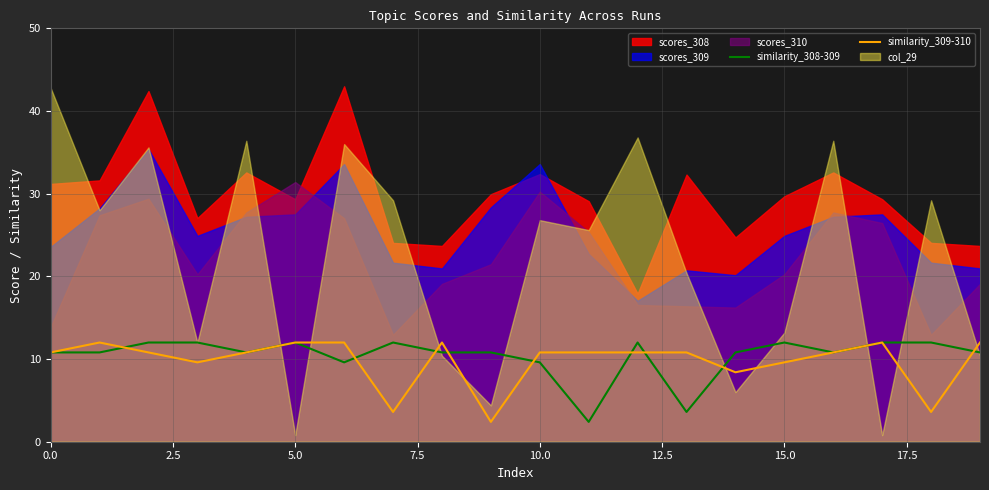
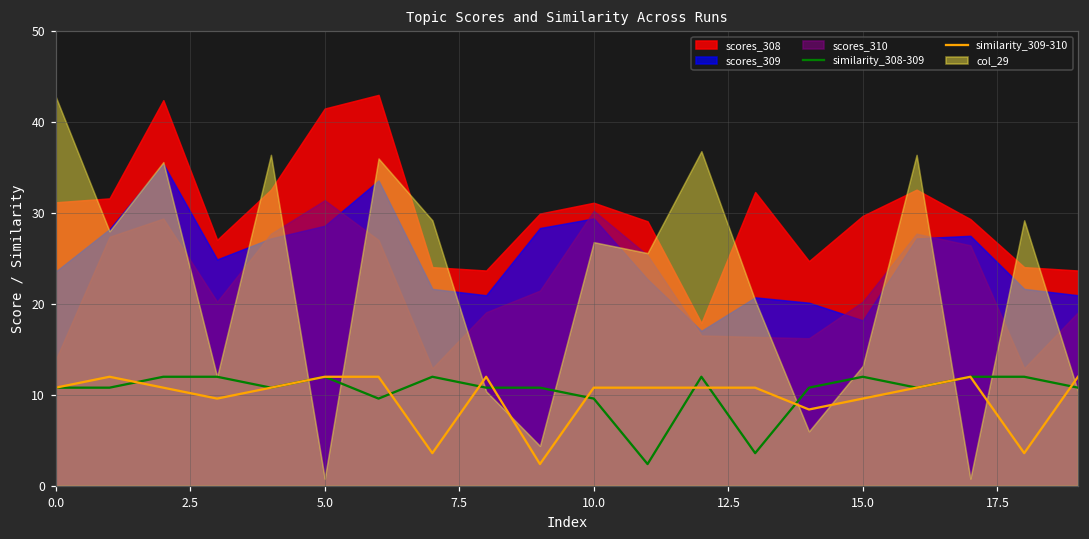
  {
    "scores_308": {
      "0.0": 31,
-     "5.0": 29,
-     "10.0": 32,
+     "5.0": 41,
+     "10.0": 31,
      "15.0": 30
    },
    "similarity_308-309": {
      "10.0": 10,
      "15.0": 12
    },
    "scores_309": {
      "0.0": 24,
-     "5.0": 28,
-     "10.0": 34,
-     "15.0": 25
+     "5.0": 29,
+     "10.0": 29,
+     "15.0": 18
    },
    "similarity_309-310": {
      "10.0": 11,
      "15.0": 10
    },
    "scores_310": {
      "0.0": 14,
      "5.0": 31,
      "10.0": 30,
      "15.0": 20
    },
    "col_29": {
      "0.0": 43,
      "5.0": 1,
      "10.0": 27,
      "15.0": 13
    }
  }
